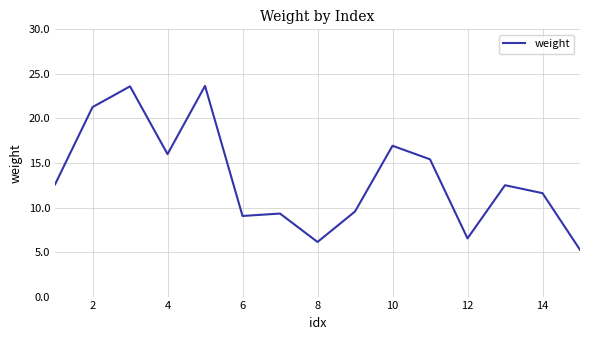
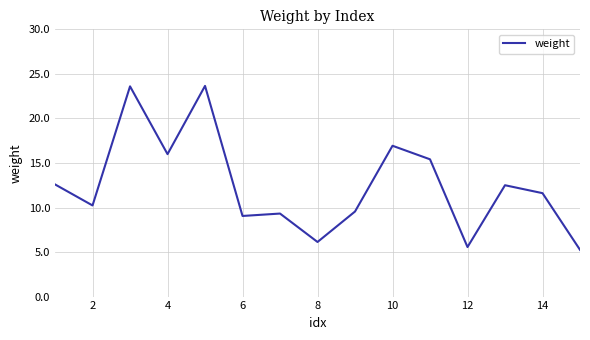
  {
-   "2": 21,
+   "2": 10,
    "4": 16,
    "6": 9,
    "8": 6,
    "10": 17,
-   "12": 7,
+   "12": 6,
    "14": 12
  }
